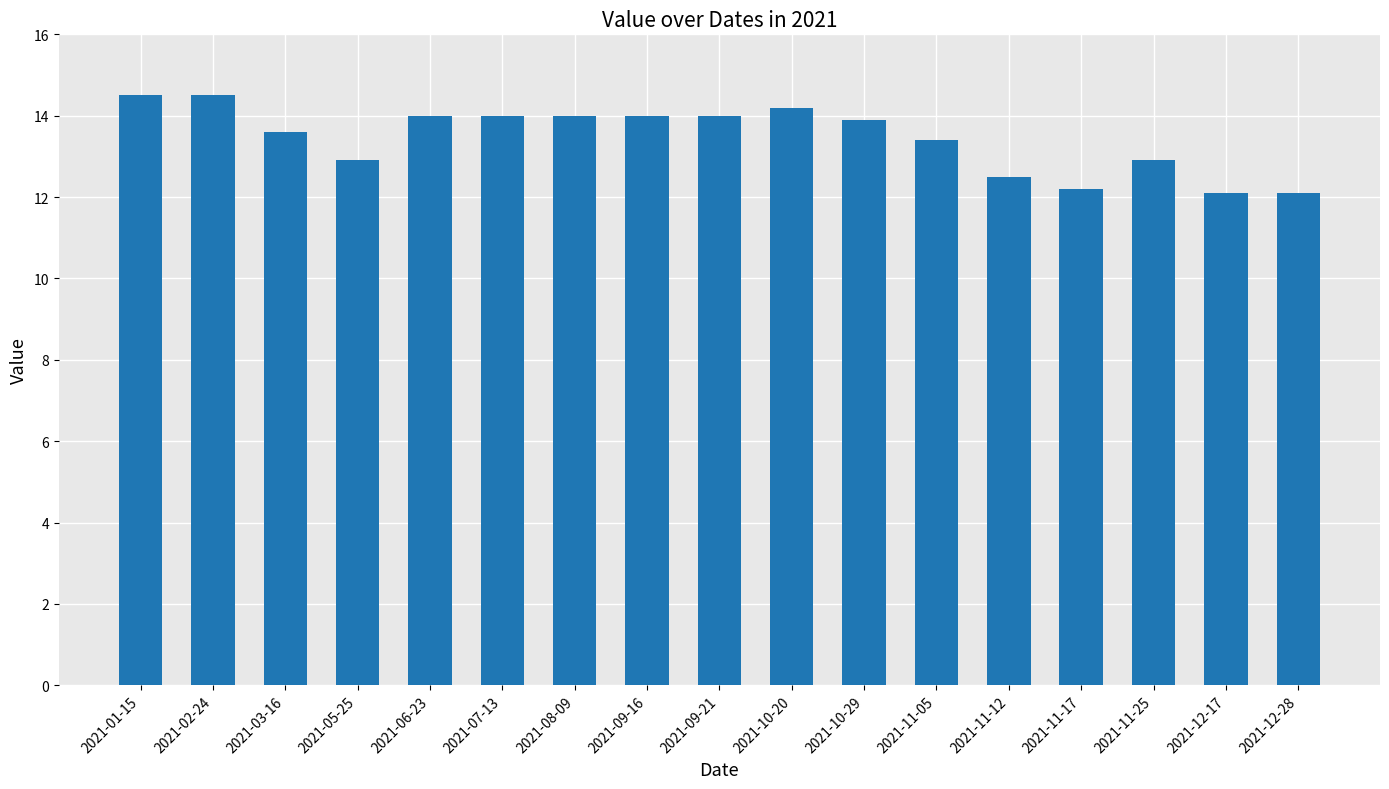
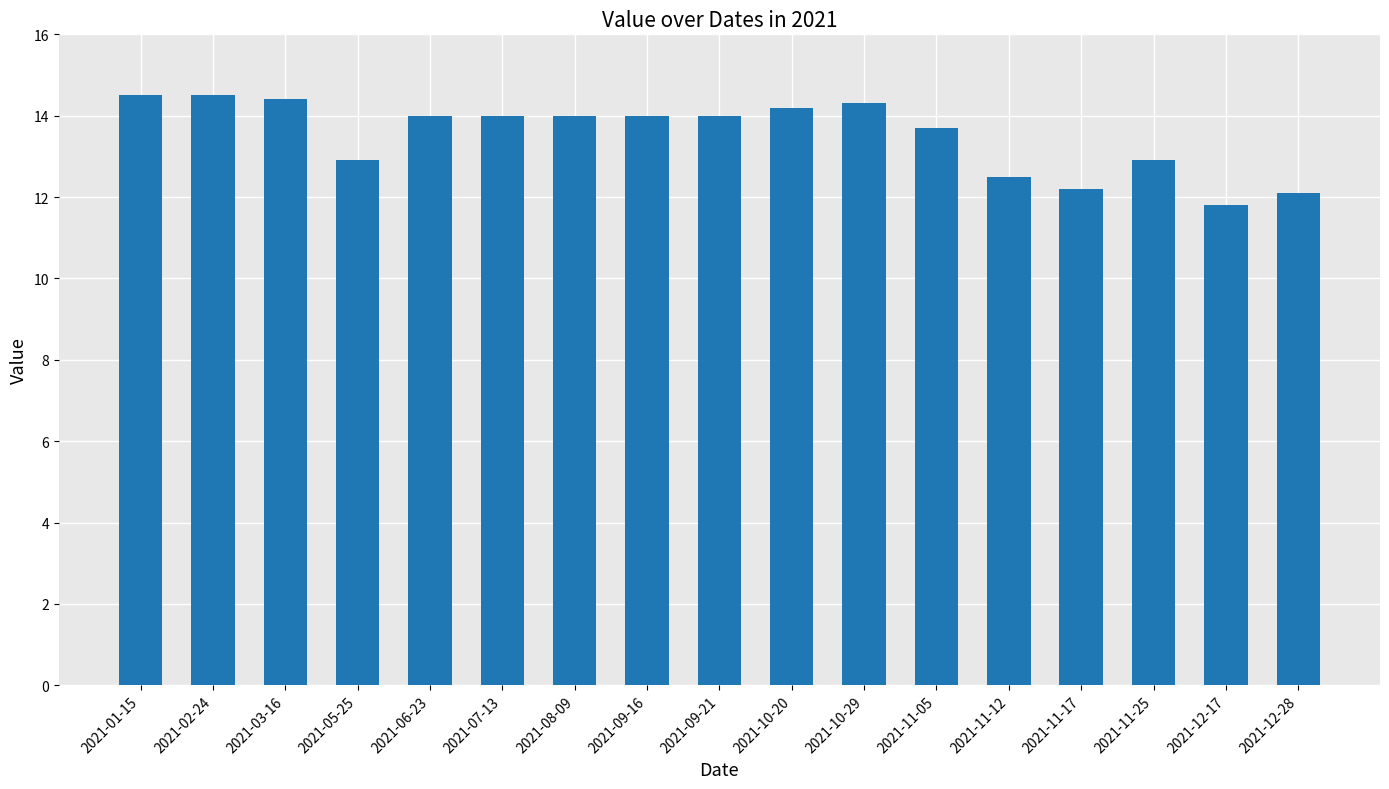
  {
    "2021-01-15": 14.5,
    "2021-02-24": 14.5,
-   "2021-03-16": 13.6,
+   "2021-03-16": 14.4,
    "2021-05-25": 12.9,
    "2021-06-23": 14.0,
    "2021-07-13": 14.0,
    "2021-08-09": 14.0,
    "2021-09-16": 14.0,
    "2021-09-21": 14.0,
    "2021-10-20": 14.2,
-   "2021-10-29": 13.9,
-   "2021-11-05": 13.4,
+   "2021-10-29": 14.3,
+   "2021-11-05": 13.7,
    "2021-11-12": 12.5,
    "2021-11-17": 12.2,
    "2021-11-25": 12.9,
-   "2021-12-17": 12.1,
+   "2021-12-17": 11.8,
    "2021-12-28": 12.1
  }
